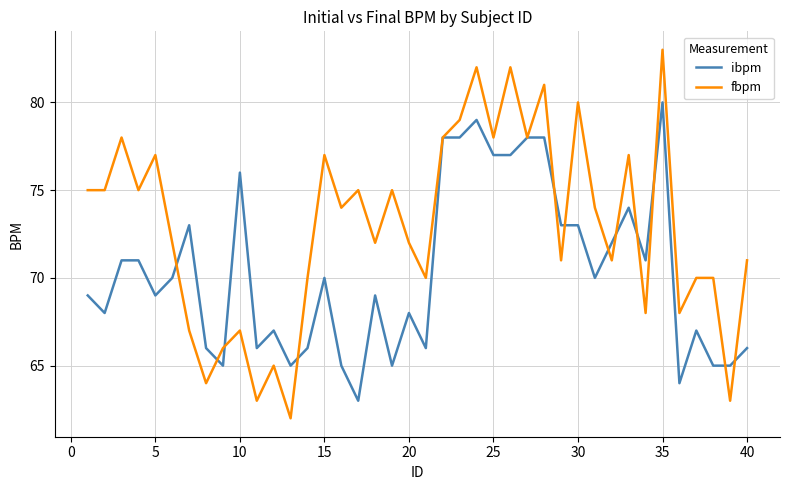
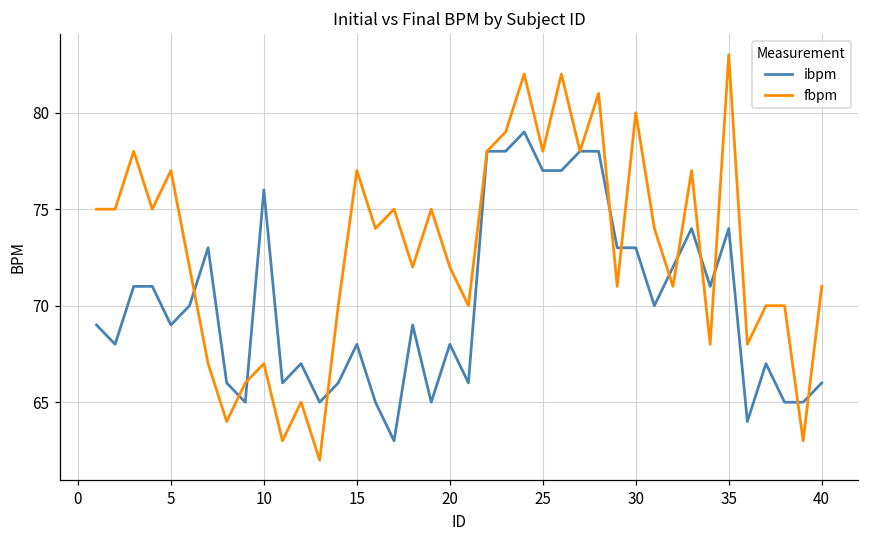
  {
    "ibpm": {
      "5": 69,
      "10": 76,
-     "15": 70,
+     "15": 68,
      "20": 68,
      "25": 77,
      "30": 73,
-     "35": 80,
+     "35": 74,
      "40": 66
    },
    "fbpm": {
      "5": 77,
      "10": 67,
      "15": 77,
      "20": 72,
      "25": 78,
      "30": 80,
      "35": 83,
      "40": 71
    }
  }
